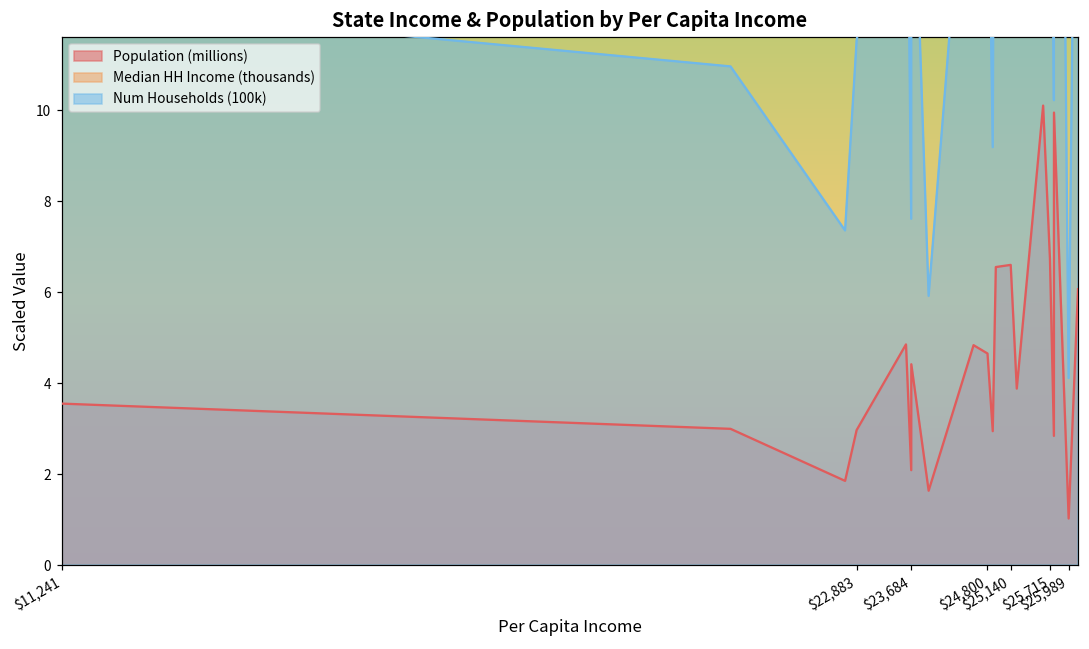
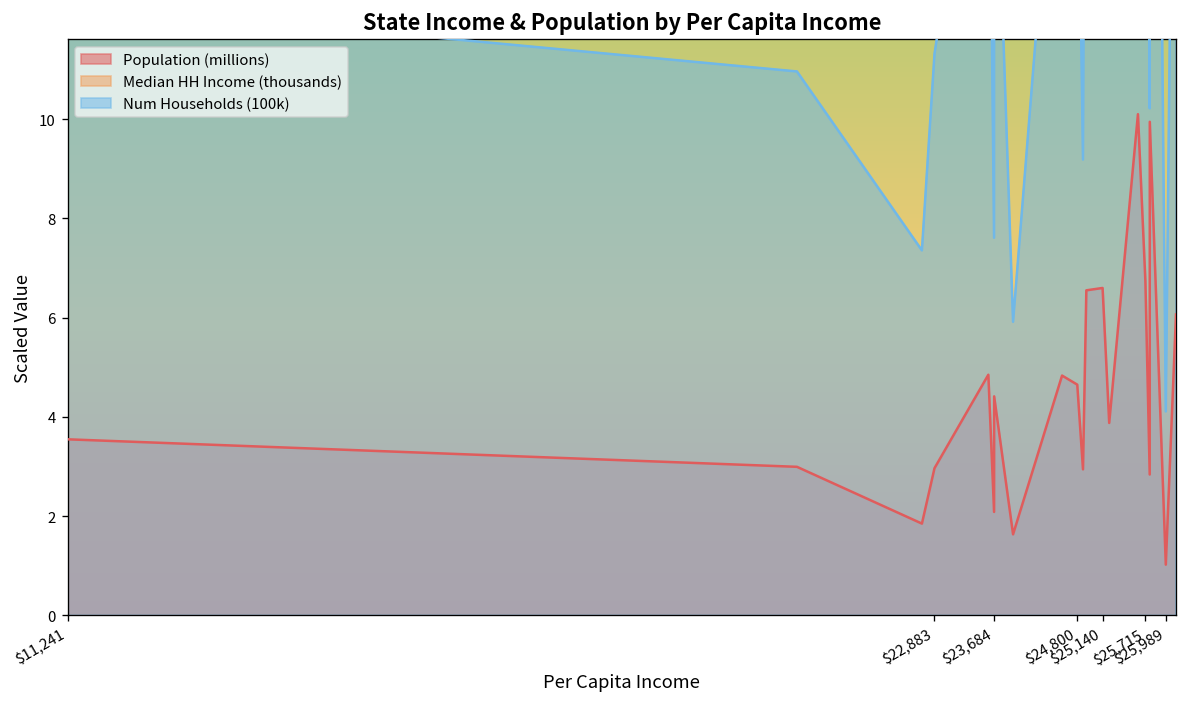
  {
    "Num Households (100k)": {
-     "$22,883": 11.5,
+     "$22,883": 11.3,
      "$25,989": 4.1
    }
  }
